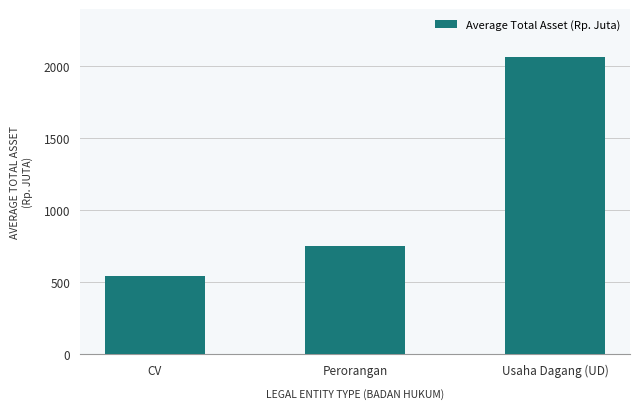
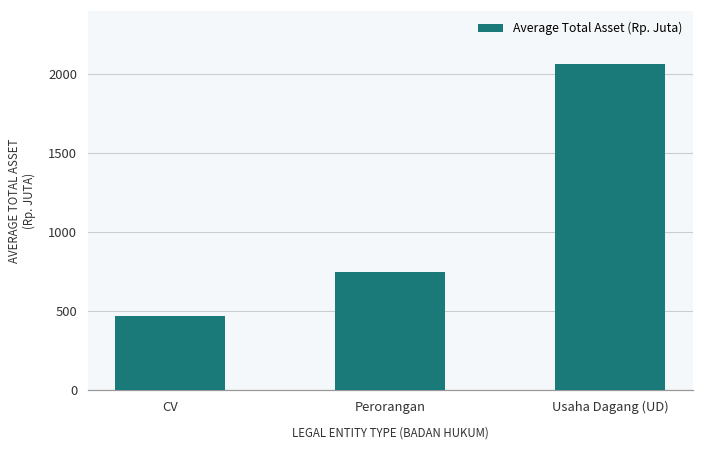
  {
-   "CV": 550,
+   "CV": 470,
    "Perorangan": 750,
    "Usaha Dagang (UD)": 2070
  }
